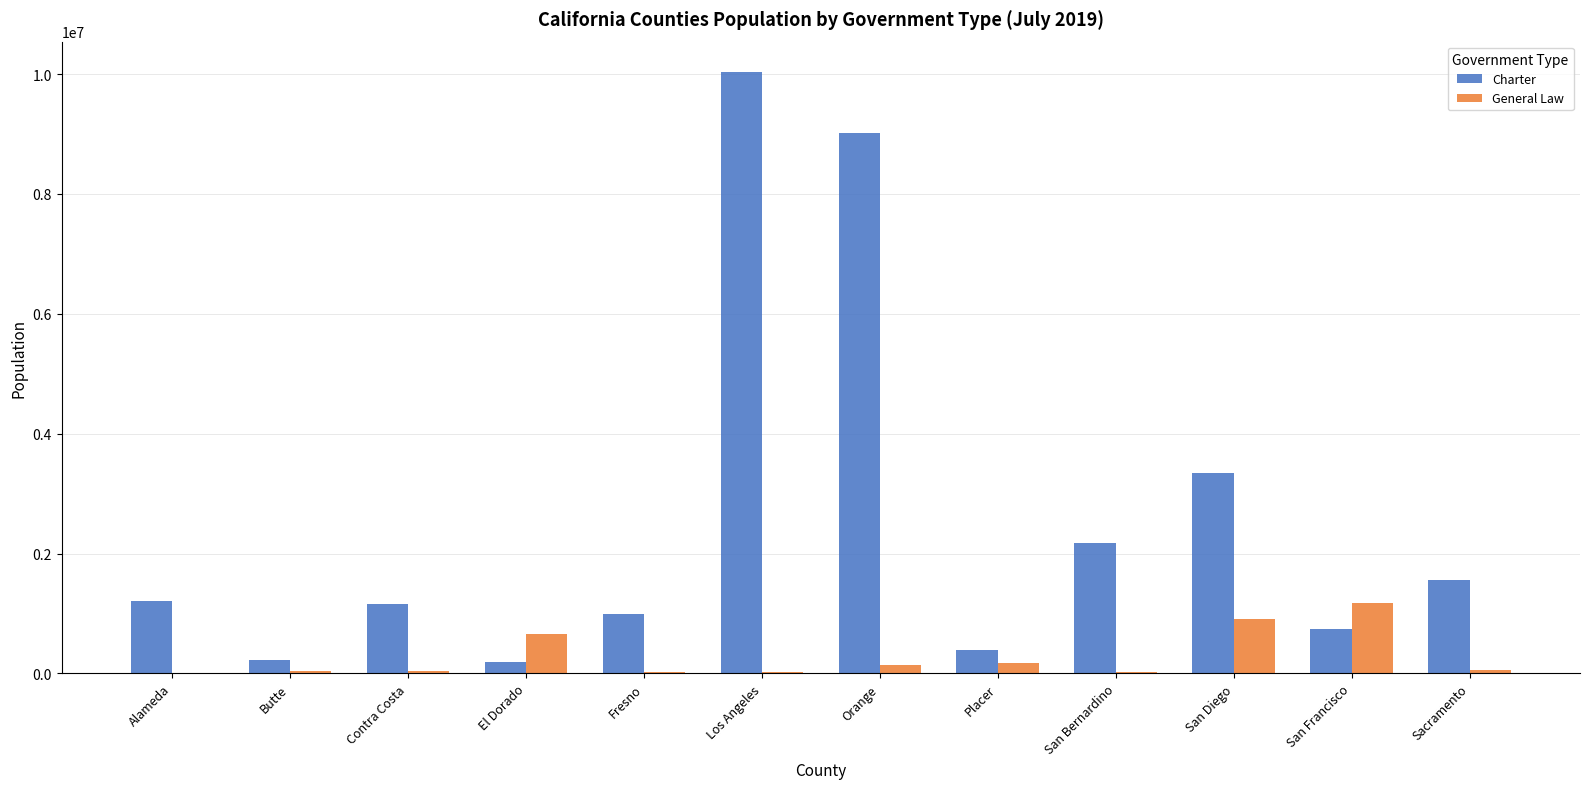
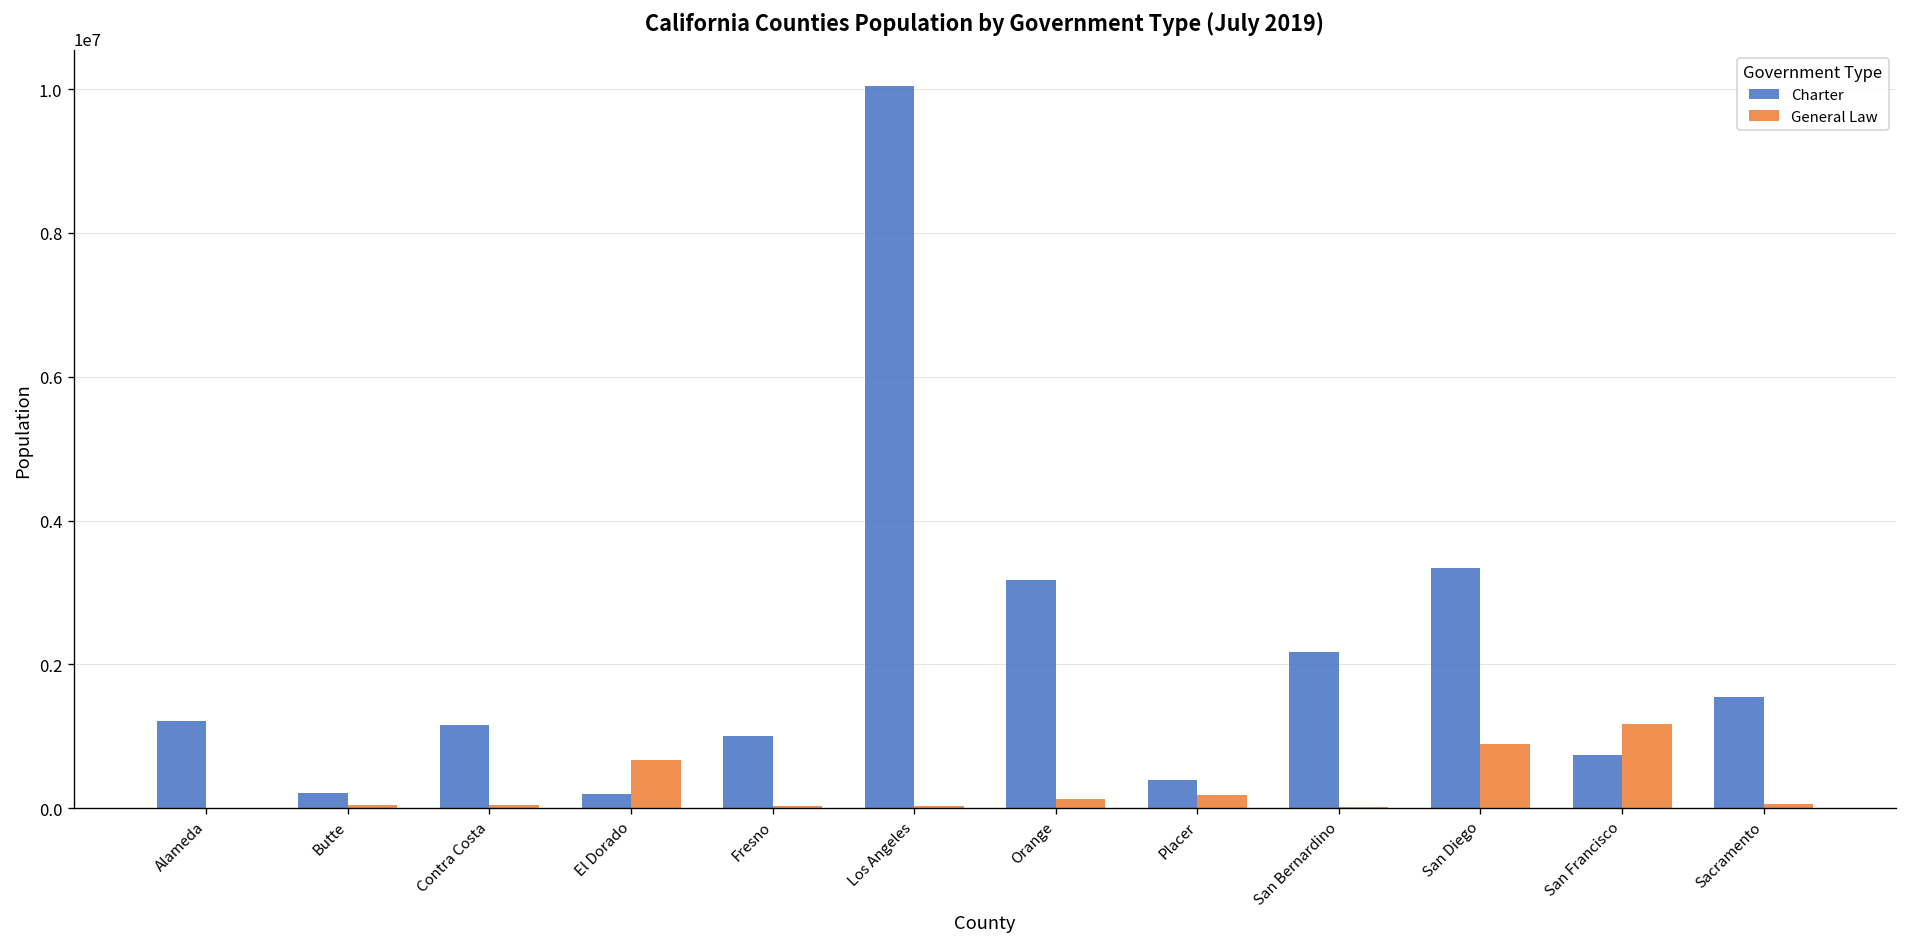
  {
    "Charter": {
      "Alameda": 1200000,
      "Butte": 200000,
      "Contra Costa": 1200000,
      "El Dorado": 200000,
      "Fresno": 1000000,
      "Los Angeles": 10000000,
-     "Orange": 9000000,
+     "Orange": 3200000,
      "Placer": 400000,
      "San Bernardino": 2200000,
      "San Diego": 3300000,
      "San Francisco": 700000,
      "Sacramento": 1600000
    },
    "General Law": {
      "Contra Costa": 0,
      "El Dorado": 700000,
      "Orange": 100000,
      "Placer": 200000,
      "San Diego": 900000,
      "San Francisco": 1200000,
      "Sacramento": 100000
    }
  }
